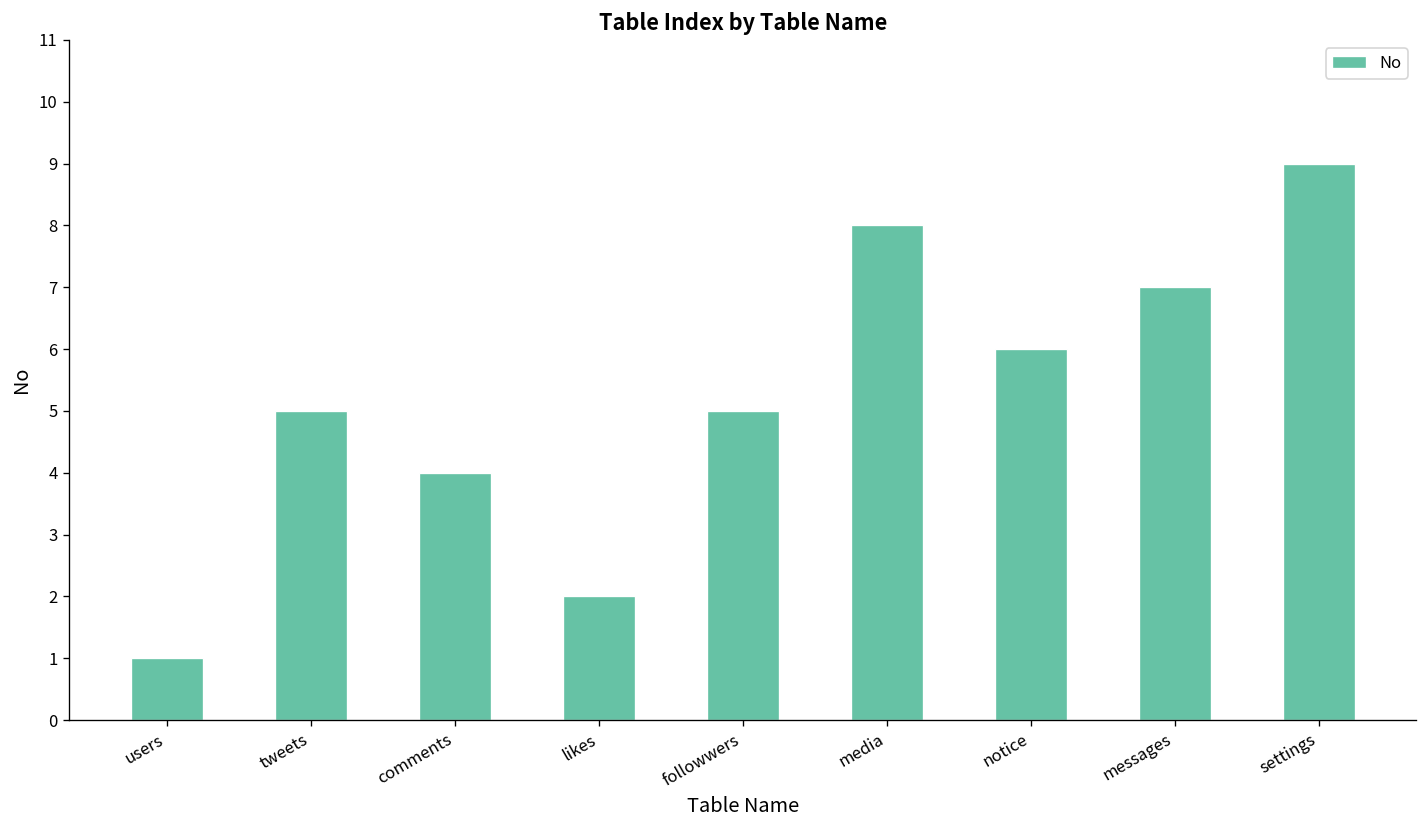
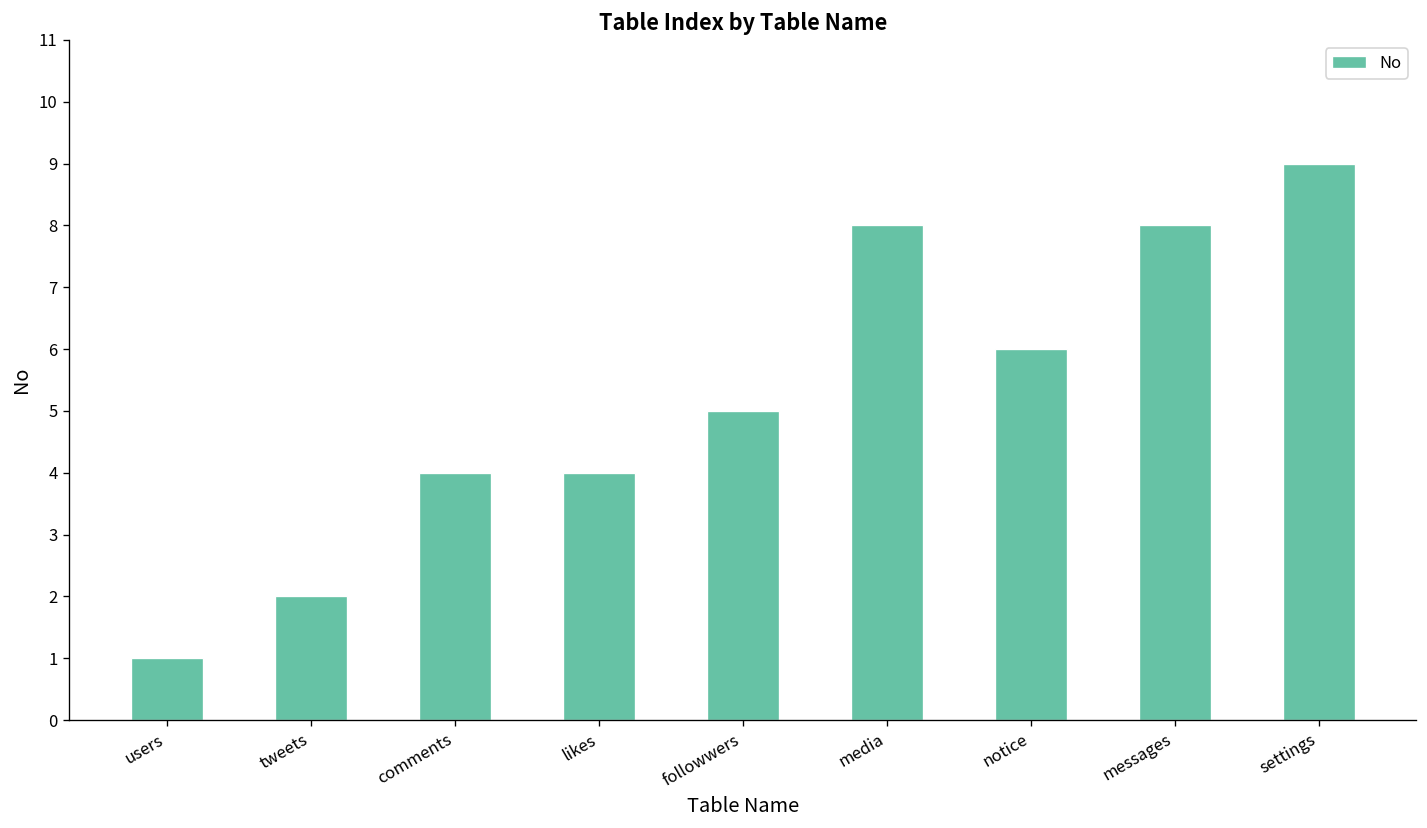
  {
    "users": 1,
-   "tweets": 5,
+   "tweets": 2,
    "comments": 4,
-   "likes": 2,
+   "likes": 4,
    "followwers": 5,
    "media": 8,
    "notice": 6,
-   "messages": 7,
+   "messages": 8,
    "settings": 9
  }
